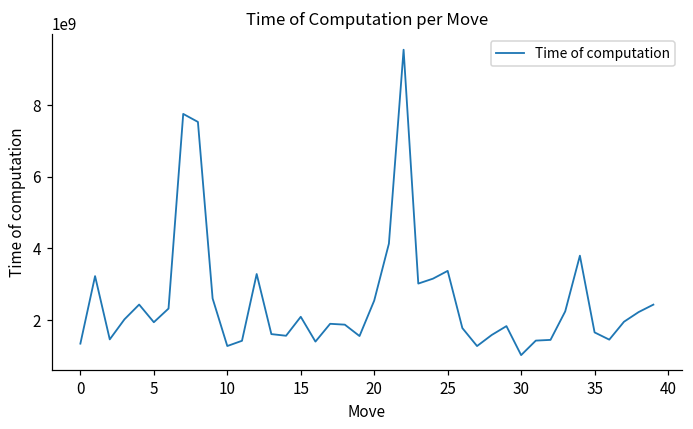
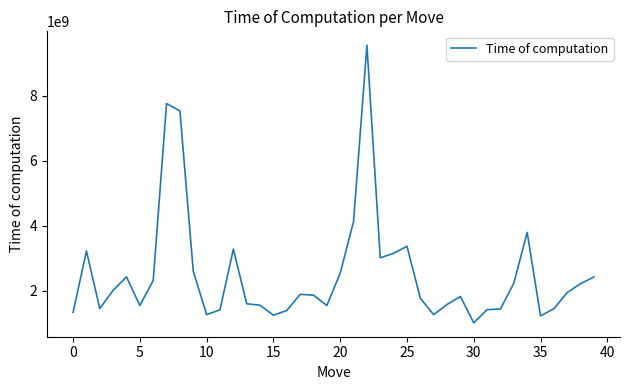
  {
    "0": 1300000000,
-   "5": 1900000000,
+   "5": 1600000000,
    "10": 1300000000,
-   "15": 2100000000,
+   "15": 1300000000,
    "20": 2500000000,
    "25": 3400000000,
    "30": 1000000000,
-   "35": 1700000000
+   "35": 1200000000
  }
